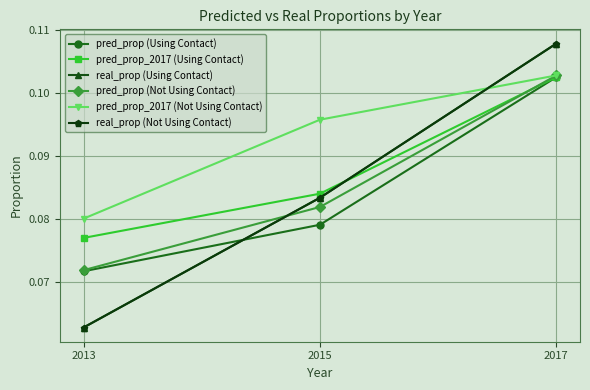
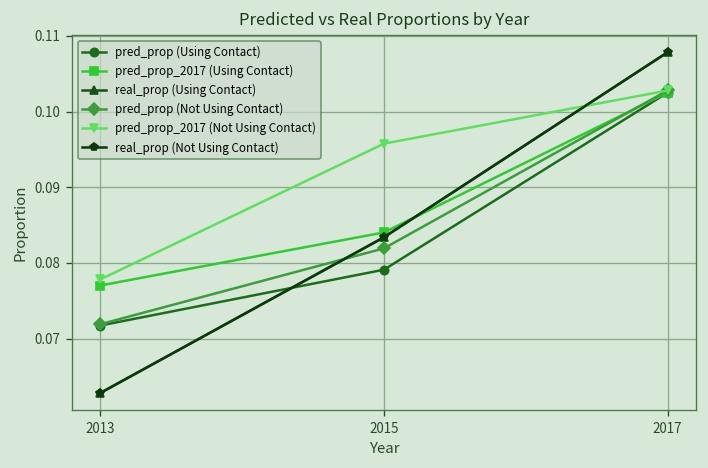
  {
    "pred_prop_2017 (Not Using Contact)": {
-     "2013": 0.080,
+     "2013": 0.078,
      "2015": 0.096
    }
  }
